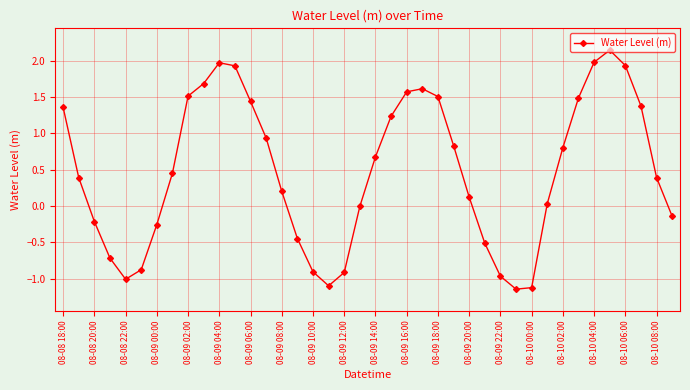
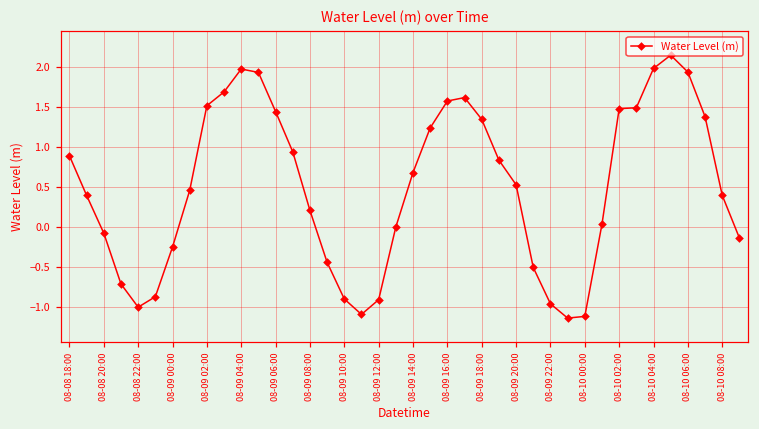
  {
-   "08-08 18:00": 1.4,
-   "08-08 20:00": -0.2,
+   "08-08 18:00": 0.9,
+   "08-08 20:00": -0.1,
    "08-08 22:00": -1.0,
    "08-09 00:00": -0.3,
    "08-09 02:00": 1.5,
    "08-09 04:00": 2.0,
    "08-09 06:00": 1.4,
    "08-09 08:00": 0.2,
    "08-09 10:00": -0.9,
    "08-09 12:00": -0.9,
    "08-09 14:00": 0.7,
    "08-09 16:00": 1.6,
-   "08-09 18:00": 1.5,
-   "08-09 20:00": 0.1,
+   "08-09 18:00": 1.3,
+   "08-09 20:00": 0.5,
    "08-09 22:00": -1.0,
    "08-10 00:00": -1.1,
-   "08-10 02:00": 0.8,
+   "08-10 02:00": 1.5,
    "08-10 04:00": 2.0,
    "08-10 06:00": 1.9,
    "08-10 08:00": 0.4
  }
